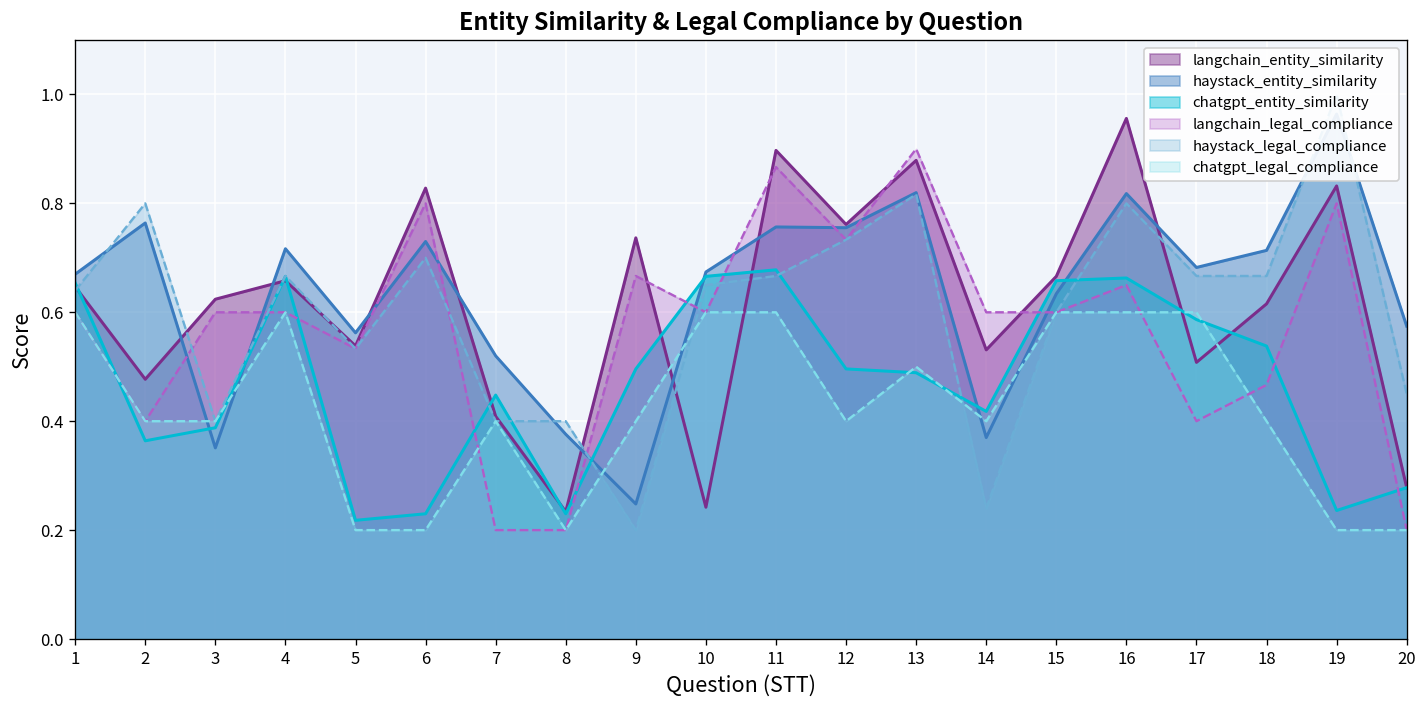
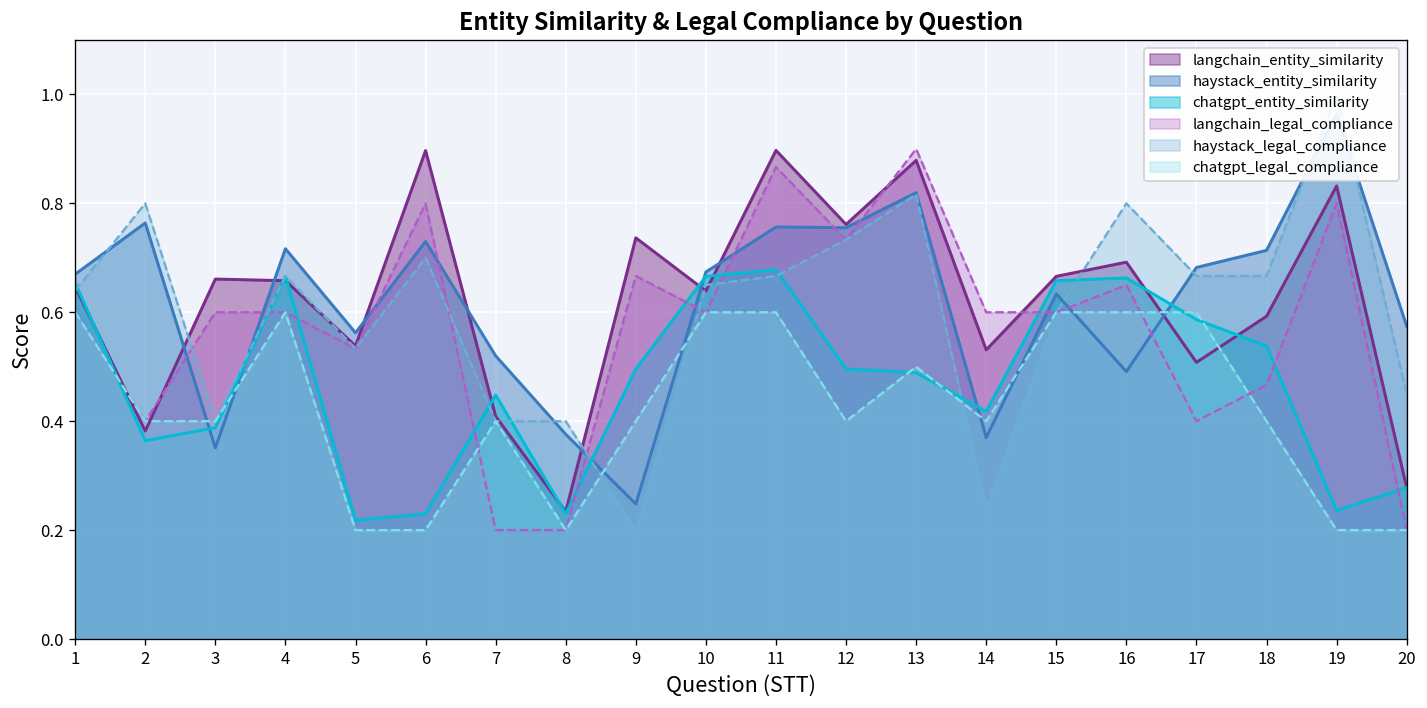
  {
    "langchain_entity_similarity": {
      "1": 0.65,
-     "2": 0.48,
-     "3": 0.62,
+     "2": 0.38,
+     "3": 0.66,
      "4": 0.66,
-     "6": 0.83,
+     "6": 0.90,
      "7": 0.41,
      "9": 0.74,
-     "10": 0.24,
+     "10": 0.64,
      "11": 0.90,
      "12": 0.76,
      "13": 0.88,
      "14": 0.53,
      "15": 0.67,
-     "16": 0.96,
+     "16": 0.69,
      "17": 0.51,
-     "18": 0.62
+     "18": 0.59
    },
    "haystack_entity_similarity": {
      "1": 0.67,
      "2": 0.76,
      "3": 0.35,
      "4": 0.72,
      "5": 0.56,
      "6": 0.73,
      "7": 0.52,
      "8": 0.38,
      "9": 0.25,
      "10": 0.67,
      "11": 0.76,
      "12": 0.76,
      "14": 0.37,
      "15": 0.63,
-     "16": 0.82,
+     "16": 0.49,
      "17": 0.68,
      "18": 0.71,
      "20": 0.57
    },
    "chatgpt_entity_similarity": {
      "1": 0.65,
      "2": 0.36,
      "3": 0.39,
      "5": 0.22,
      "6": 0.23,
      "7": 0.45,
      "9": 0.50,
      "10": 0.67,
      "11": 0.68,
      "12": 0.50,
      "13": 0.49,
      "14": 0.42,
      "15": 0.66,
      "16": 0.66,
      "17": 0.59,
      "18": 0.54,
      "19": 0.24
    }
  }
